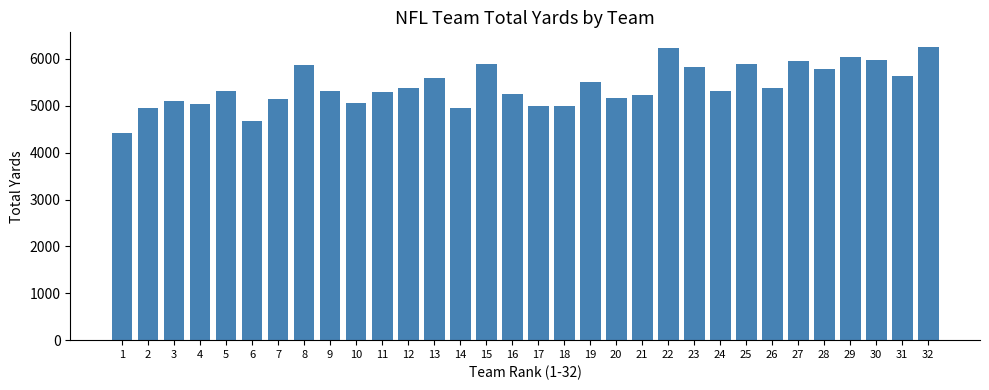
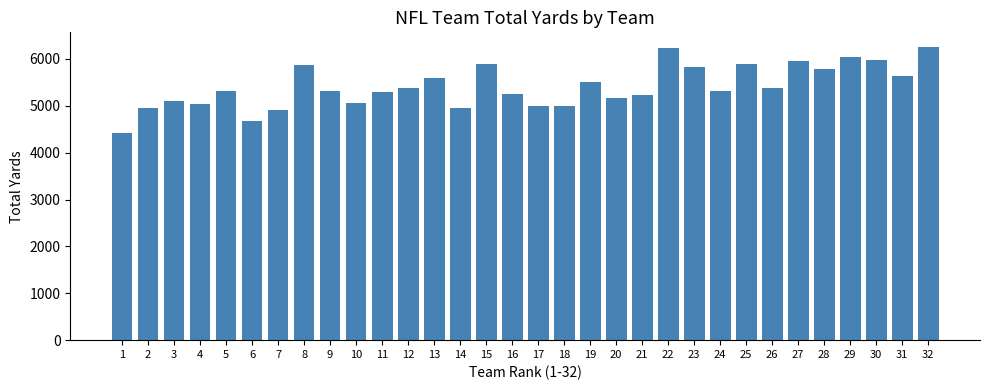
  {
    "1": 4400,
    "2": 4900,
    "3": 5100,
    "4": 5000,
    "5": 5300,
    "6": 4700,
-   "7": 5100,
+   "7": 4900,
    "8": 5900,
    "9": 5300,
    "10": 5100,
    "11": 5300,
    "12": 5400,
    "13": 5600,
    "14": 4900,
    "15": 5900,
    "16": 5200,
    "17": 5000,
    "18": 5000,
    "19": 5500,
    "20": 5200,
    "21": 5200,
    "22": 6200,
    "23": 5800,
    "24": 5300,
    "25": 5900,
    "26": 5400,
    "27": 5900,
    "28": 5800,
    "29": 6000,
    "30": 6000,
    "31": 5600,
    "32": 6300
  }
